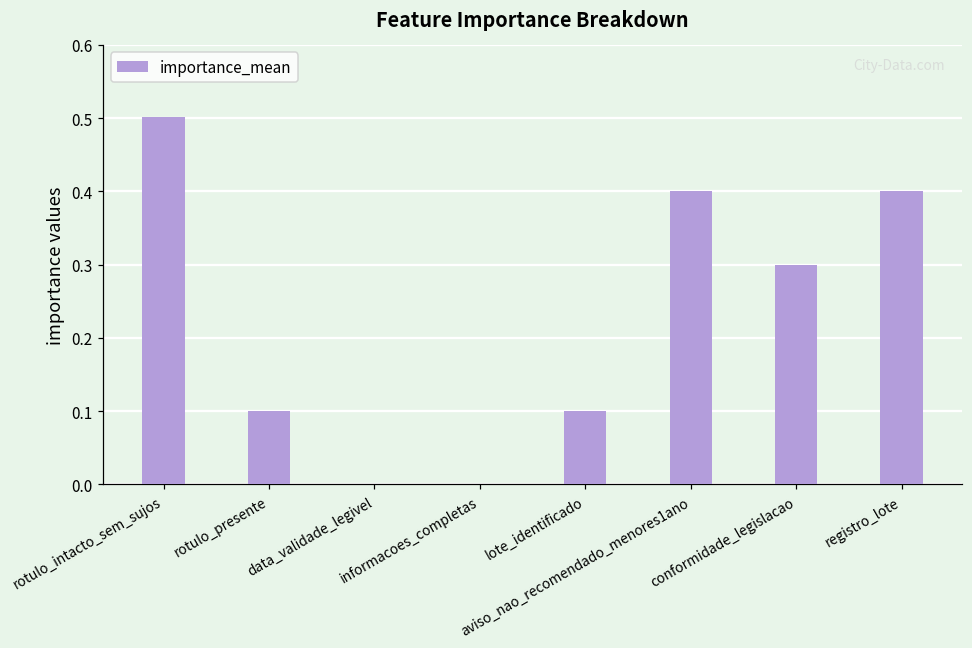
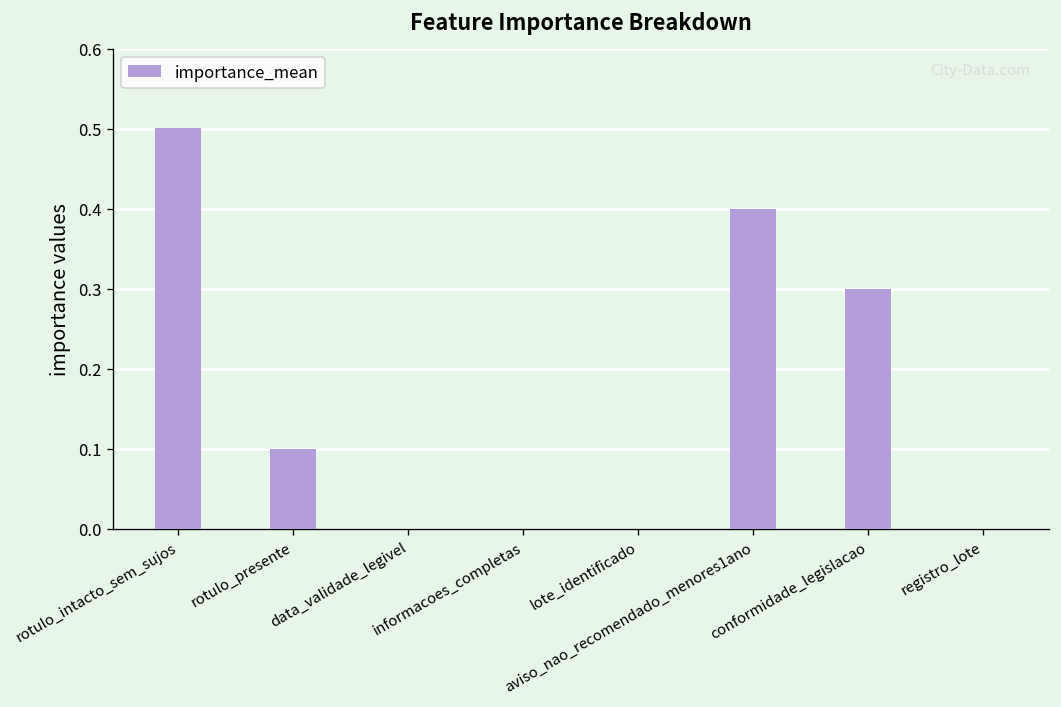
  {
    "rotulo_intacto_sem_sujos": 0.5,
    "rotulo_presente": 0.1,
    "data_validade_legivel": 0.0,
    "informacoes_completas": 0.0,
-   "lote_identificado": 0.1,
+   "lote_identificado": 0.0,
    "aviso_nao_recomendado_menores1ano": 0.4,
    "conformidade_legislacao": 0.3,
-   "registro_lote": 0.4
+   "registro_lote": 0.0
  }
